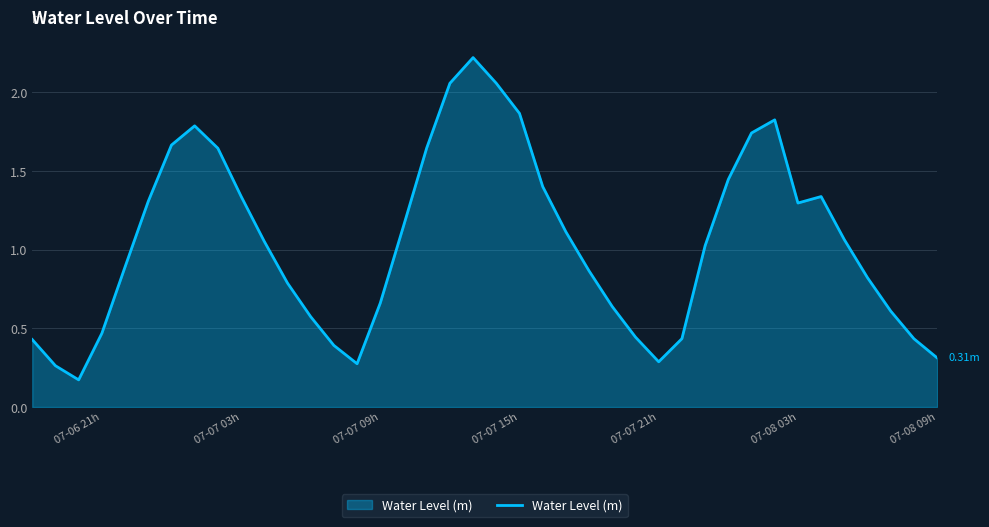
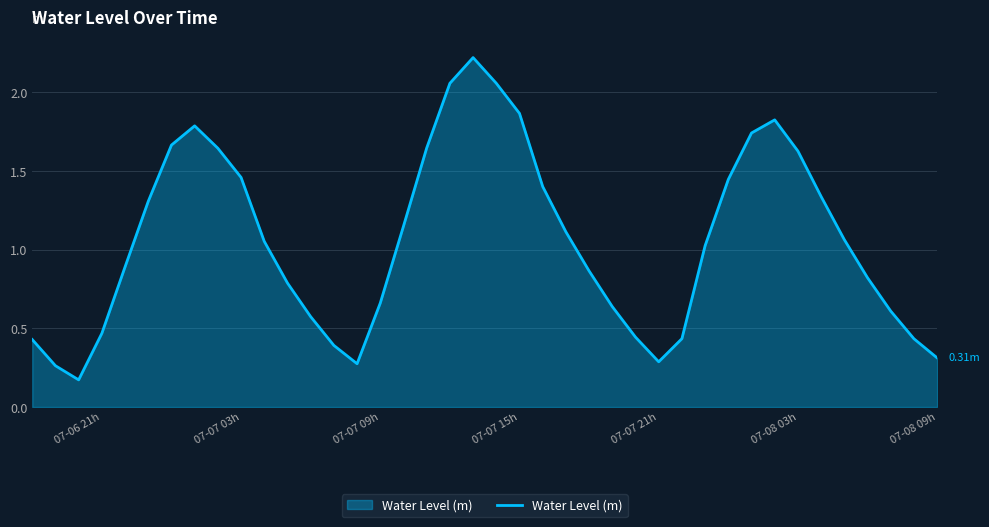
  {
    "07-06 21h": 0.47,
-   "07-07 03h": 1.34,
+   "07-07 03h": 1.46,
    "07-07 09h": 0.66,
    "07-07 15h": 1.87,
    "07-07 21h": 0.29,
-   "07-08 03h": 1.30
+   "07-08 03h": 1.63
  }
